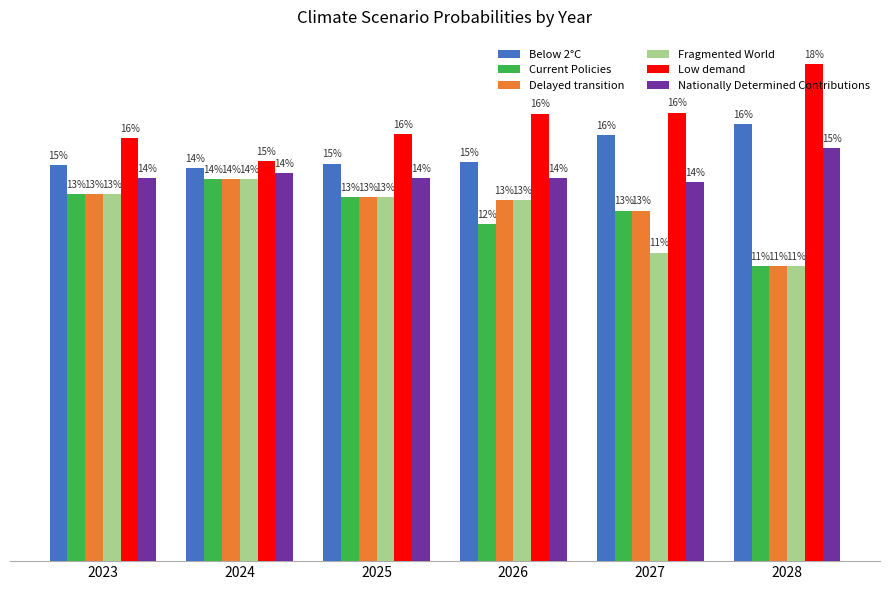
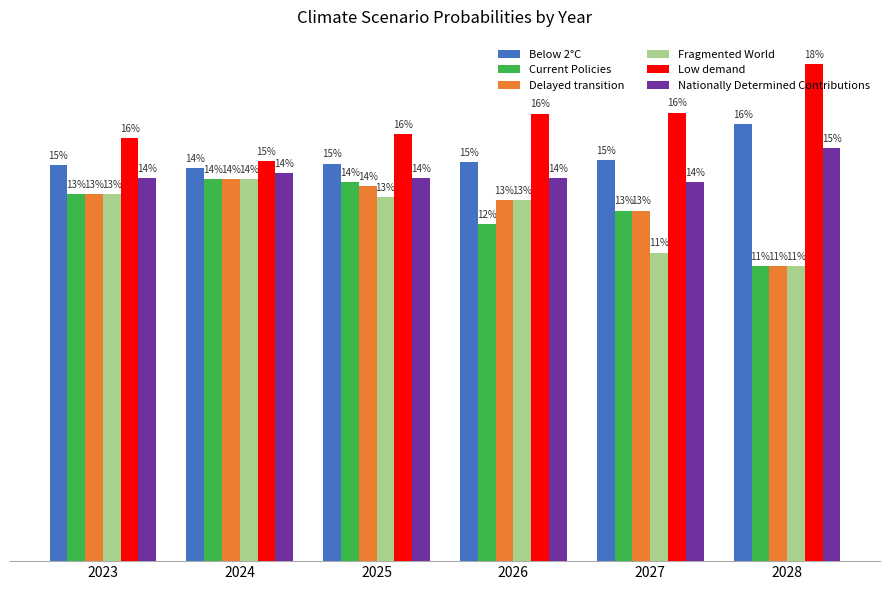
  {
    "Below 2°C": {
      "2023": "15%",
      "2024": "14%",
      "2025": "15%",
      "2026": "15%",
-     "2027": "16%",
+     "2027": "15%",
      "2028": "16%"
    },
    "Current Policies": {
      "2023": "13%",
      "2024": "14%",
-     "2025": "13%",
+     "2025": "14%",
      "2026": "12%",
      "2027": "13%",
      "2028": "11%"
    },
    "Delayed transition": {
      "2023": "13%",
      "2024": "14%",
-     "2025": "13%",
+     "2025": "14%",
      "2026": "13%",
      "2027": "13%",
      "2028": "11%"
    },
    "Fragmented World": {
      "2023": "13%",
      "2024": "14%",
      "2025": "13%",
      "2026": "13%",
      "2027": "11%",
      "2028": "11%"
    },
    "Low demand": {
      "2023": "16%",
      "2024": "15%",
      "2025": "16%",
      "2026": "16%",
      "2027": "16%",
      "2028": "18%"
    },
    "Nationally Determined Contributions": {
      "2023": "14%",
      "2024": "14%",
      "2025": "14%",
      "2026": "14%",
      "2027": "14%",
      "2028": "15%"
    }
  }
